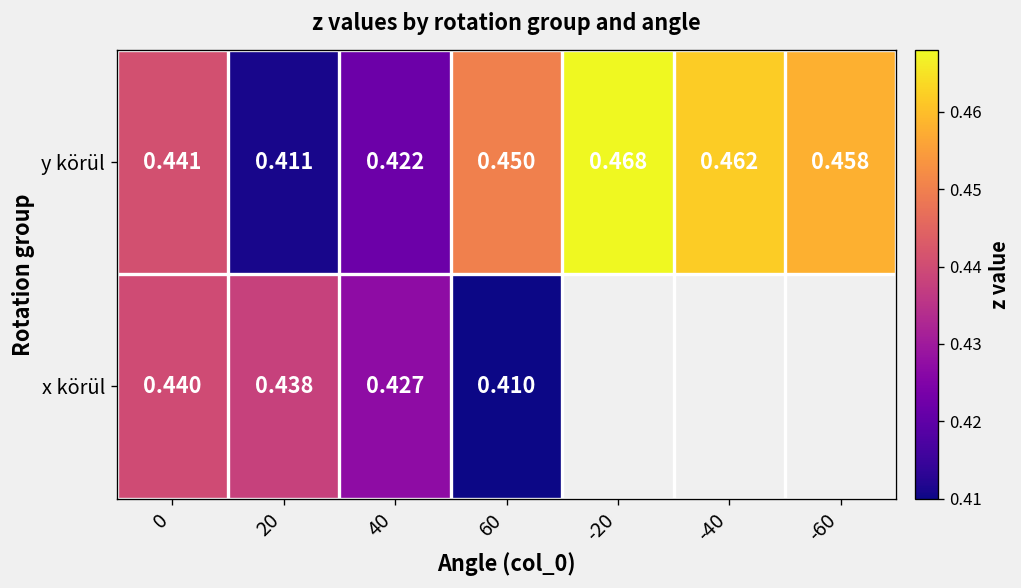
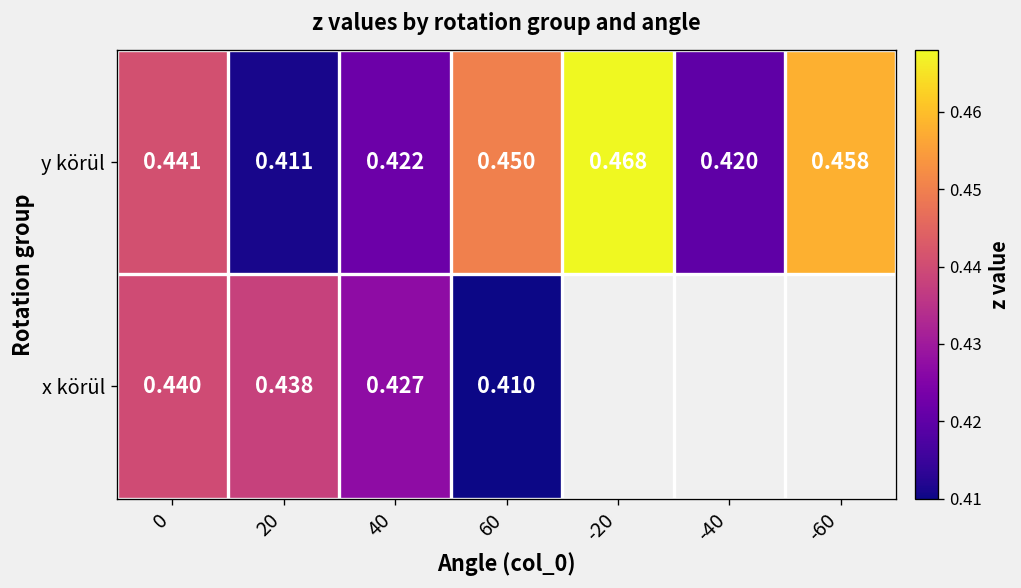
  {
    "y körül": {
      "0": 0.441,
      "20": 0.411,
      "40": 0.422,
      "60": 0.450,
      "-20": 0.468,
-     "-40": 0.462,
+     "-40": 0.420,
      "-60": 0.458
    },
    "x körül": {
      "0": 0.440,
      "20": 0.438,
      "40": 0.427,
      "60": 0.410
    }
  }
